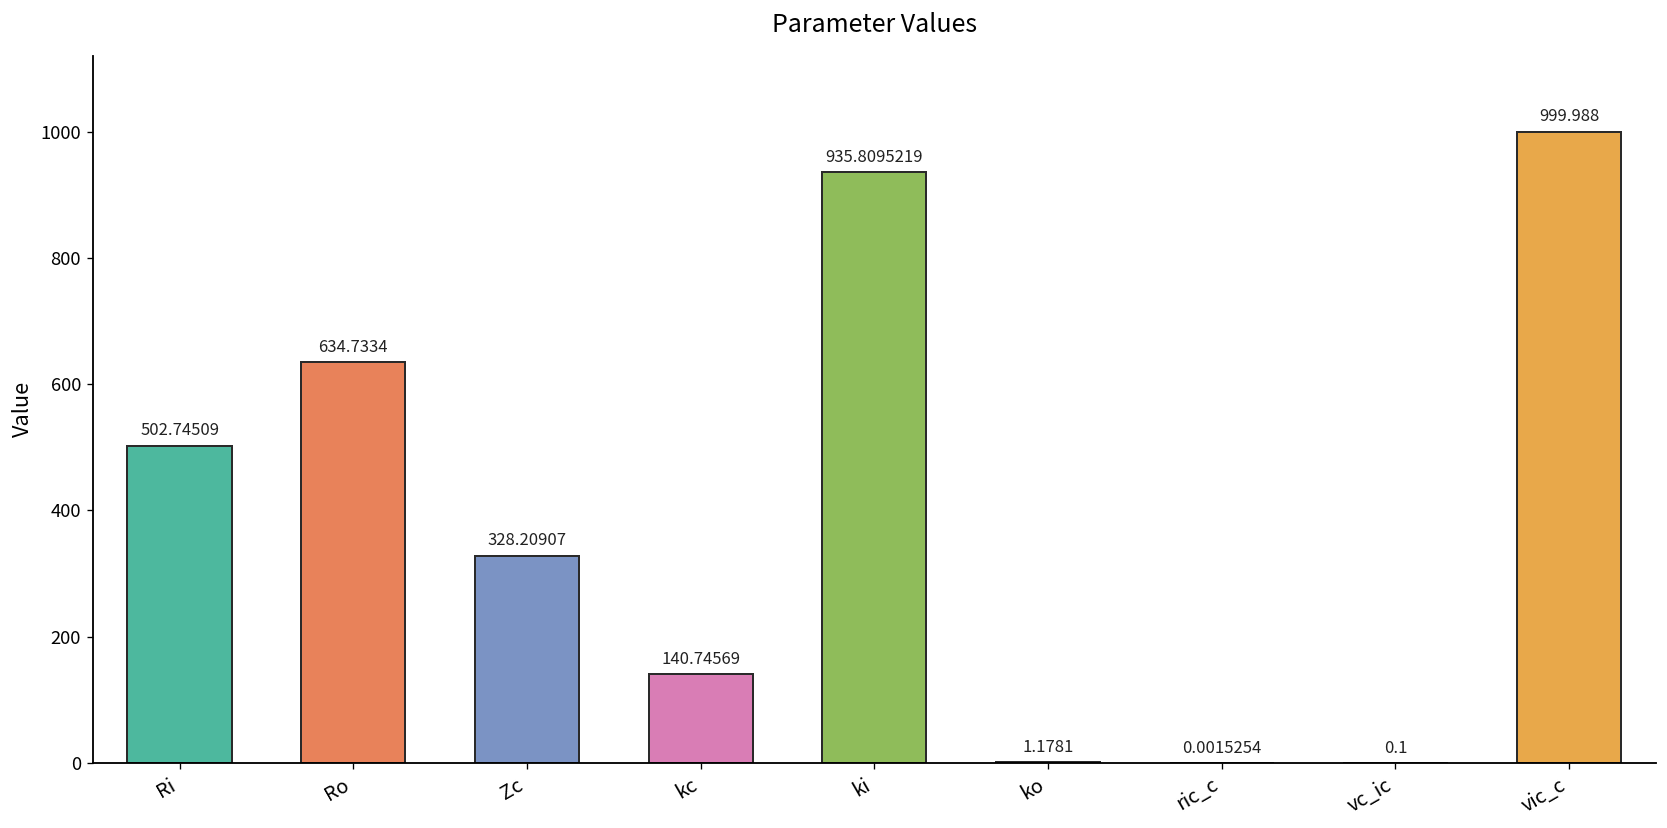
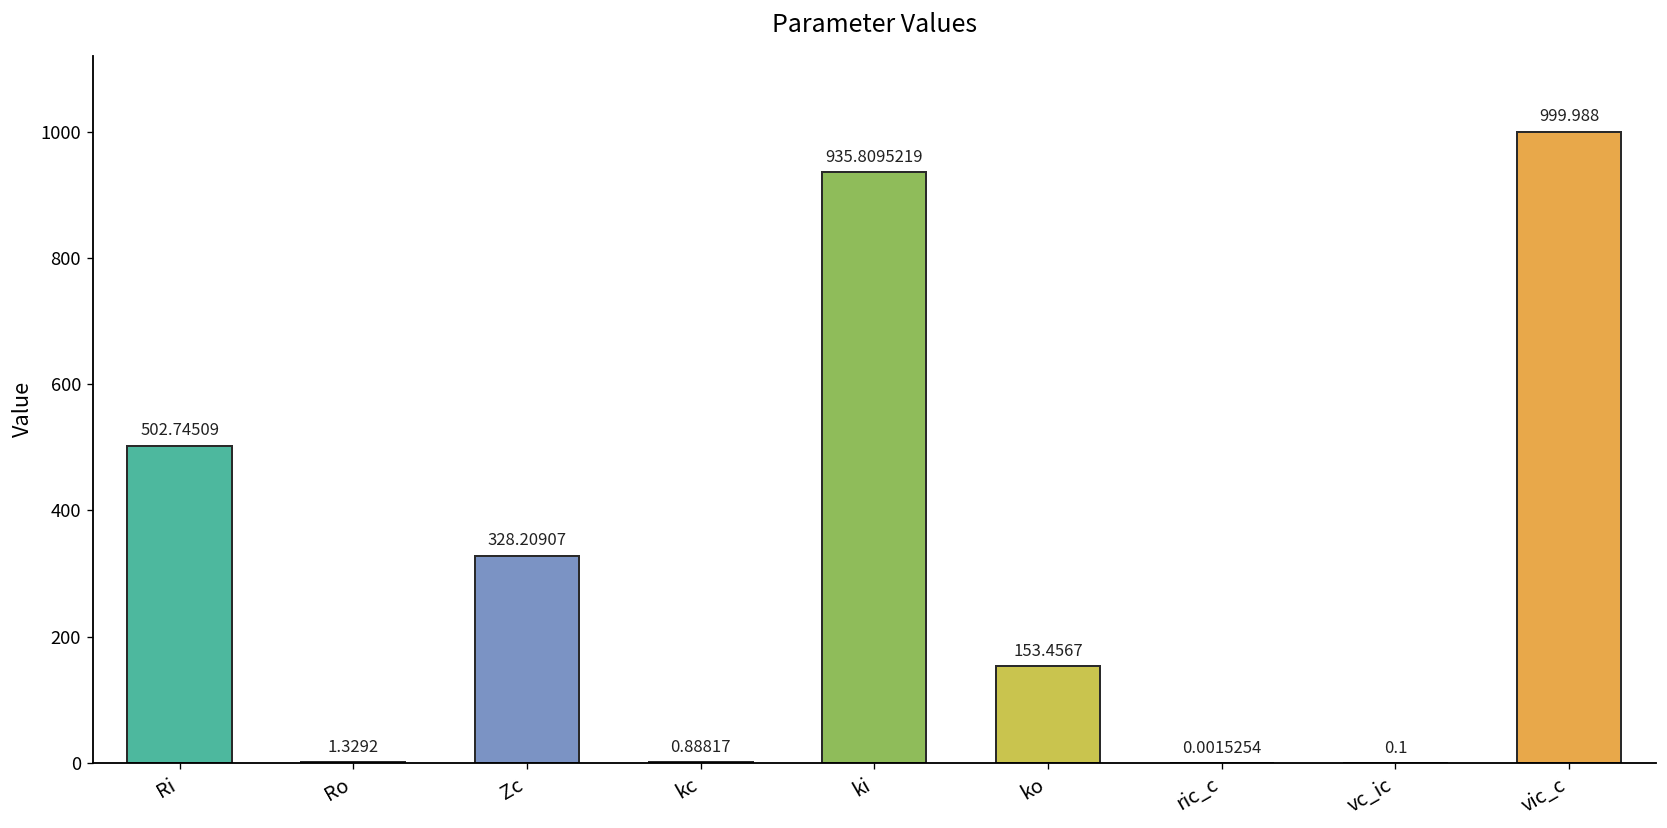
  {
    "Ri": 502.74509,
-   "Ro": 634.7334,
+   "Ro": 1.3292,
    "Zc": 328.20907,
-   "kc": 140.74569,
+   "kc": 0.88817,
    "ki": 935.8095219,
-   "ko": 1.1781,
+   "ko": 153.4567,
    "ric_c": 0.0015254,
    "vc_ic": 0.1,
    "vic_c": 999.988
  }
